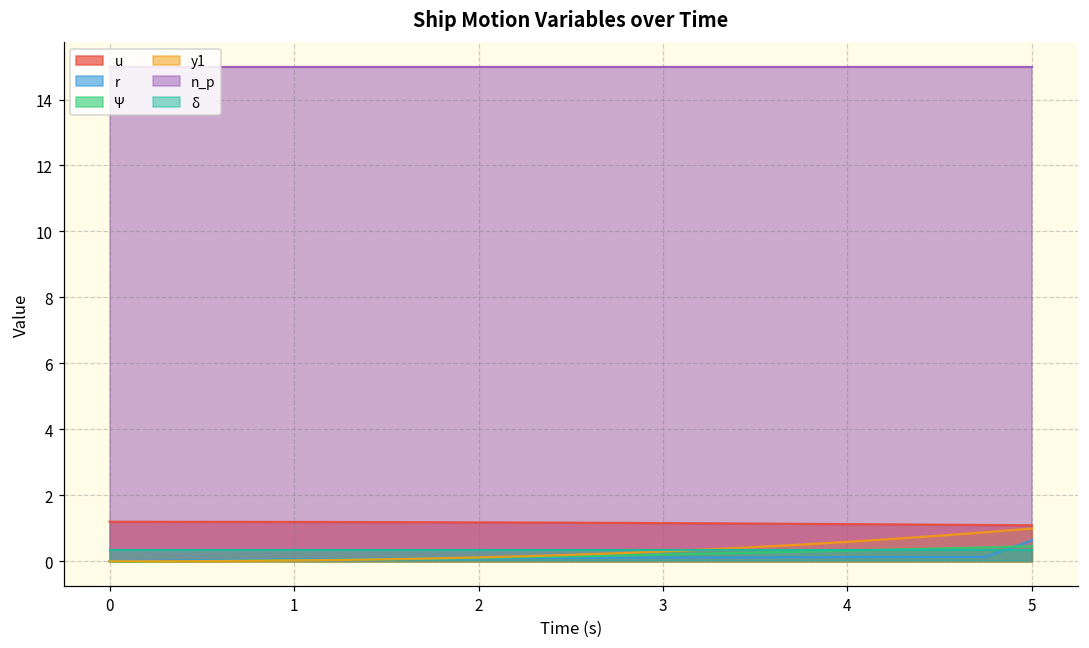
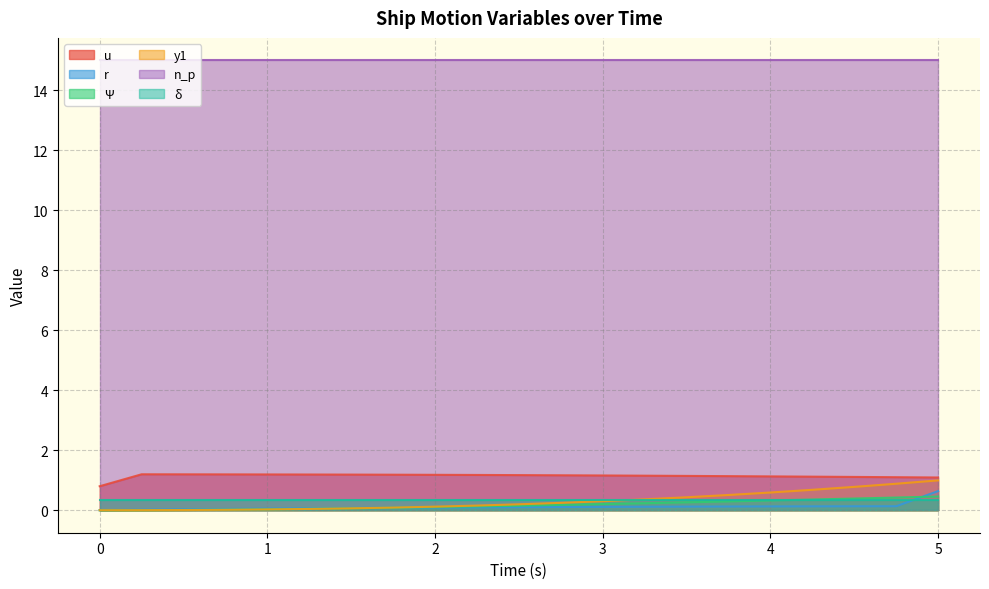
  {
    "u": {
-     "0": 1.2,
+     "0": 0.8,
      "1": 1.2,
      "2": 1.2,
      "3": 1.2,
      "4": 1.1,
      "5": 1.1
    },
    "r": {
      "3": 0.1,
      "4": 0.1,
      "5": 0.6
    },
    "y1": {
      "4": 0.6,
      "5": 1.0
    },
    "n_p": {
      "1": 15.0,
      "2": 15.0,
      "3": 15.0,
      "4": 15.0,
      "5": 15.0
    }
  }
